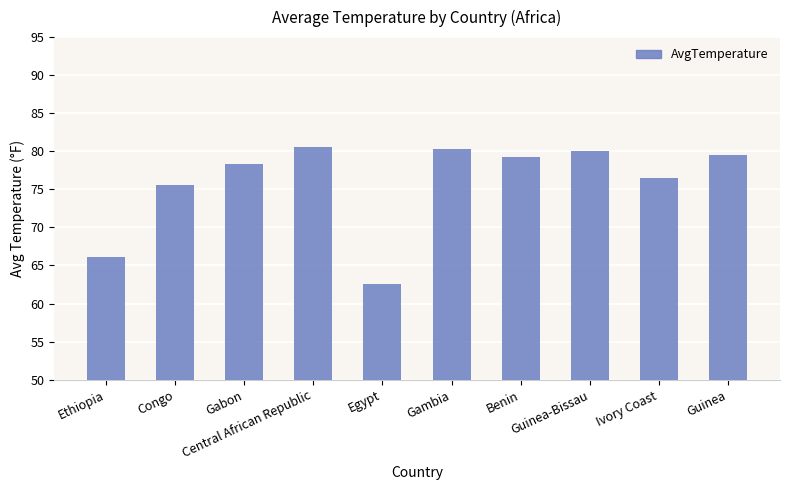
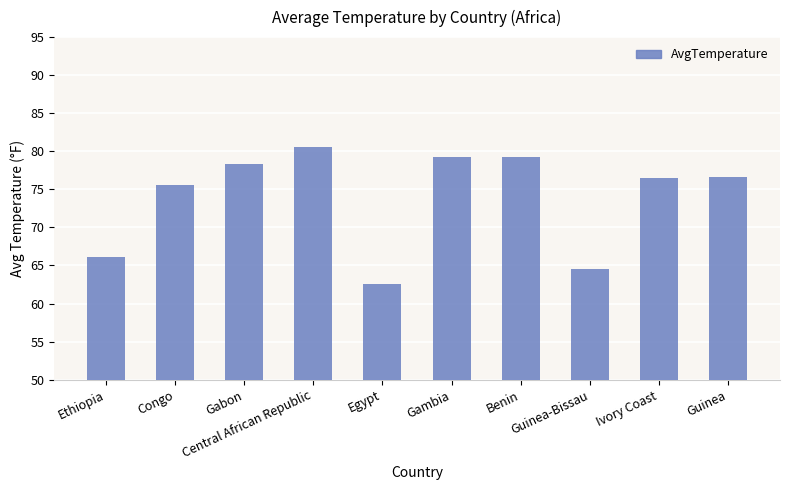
  {
    "Ethiopia": 66,
    "Congo": 76,
    "Gabon": 78,
    "Central African Republic": 81,
    "Egypt": 63,
-   "Gambia": 80,
+   "Gambia": 79,
    "Benin": 79,
-   "Guinea-Bissau": 80,
+   "Guinea-Bissau": 65,
    "Ivory Coast": 76,
-   "Guinea": 79
+   "Guinea": 77
  }
